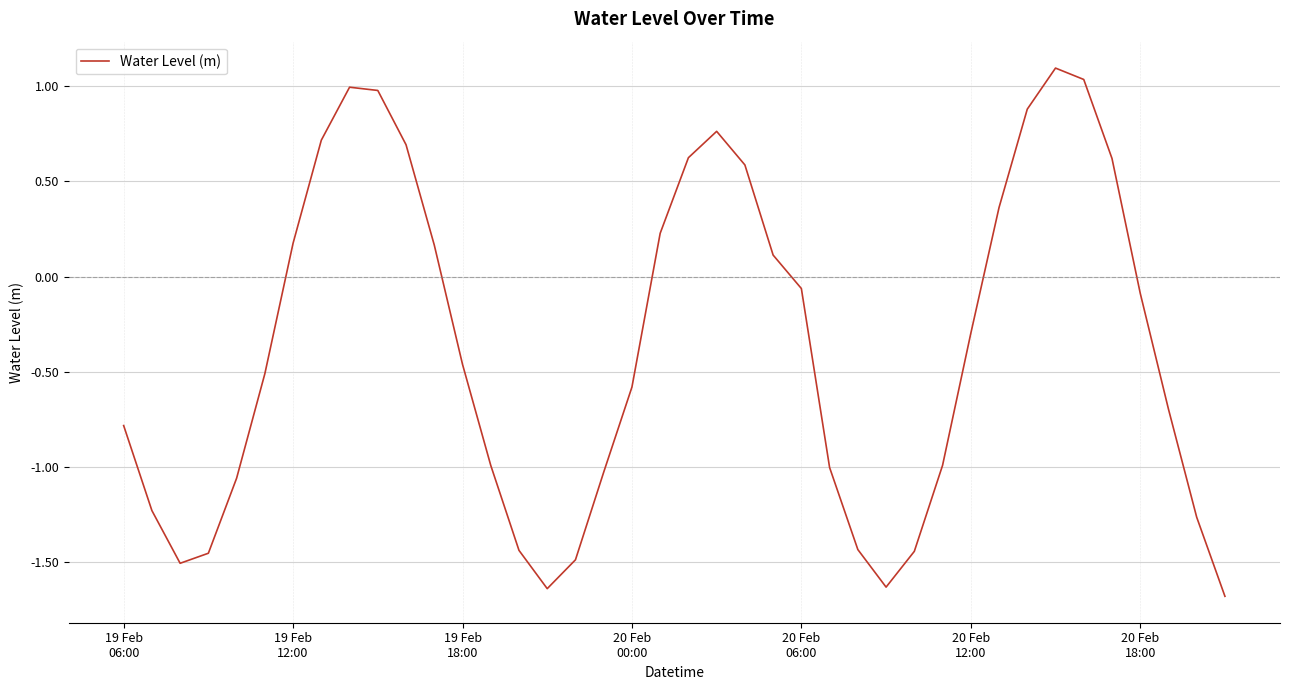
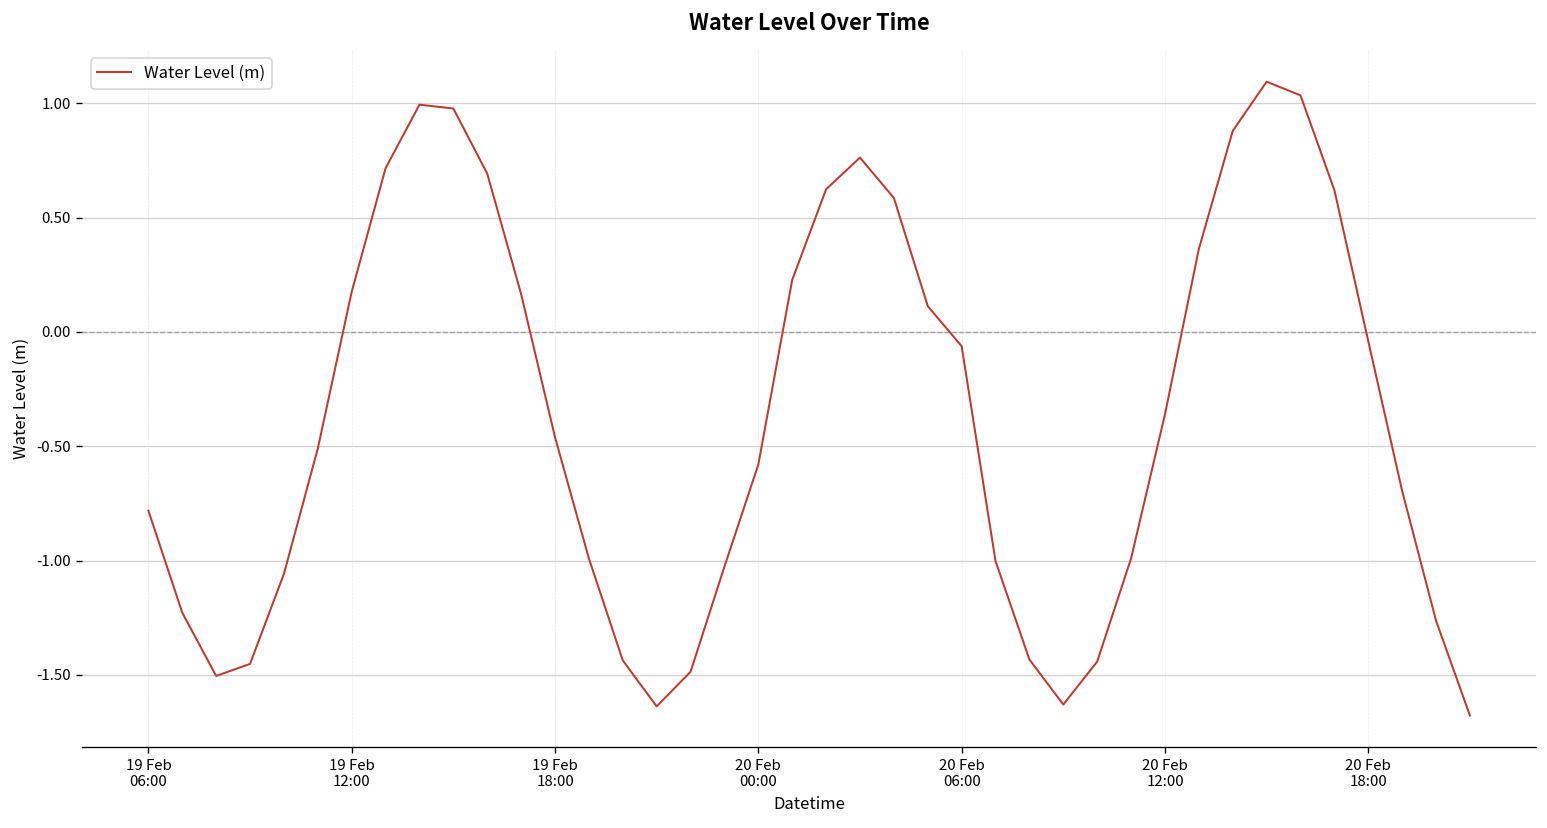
  {
    "19 Feb 06:00": -0.78,
    "19 Feb 12:00": 0.18,
    "19 Feb 18:00": -0.46,
    "20 Feb 00:00": -0.58,
    "20 Feb 06:00": -0.06,
-   "20 Feb 12:00": -0.30,
-   "20 Feb 18:00": -0.09
+   "20 Feb 12:00": -0.36,
+   "20 Feb 18:00": -0.04
  }
